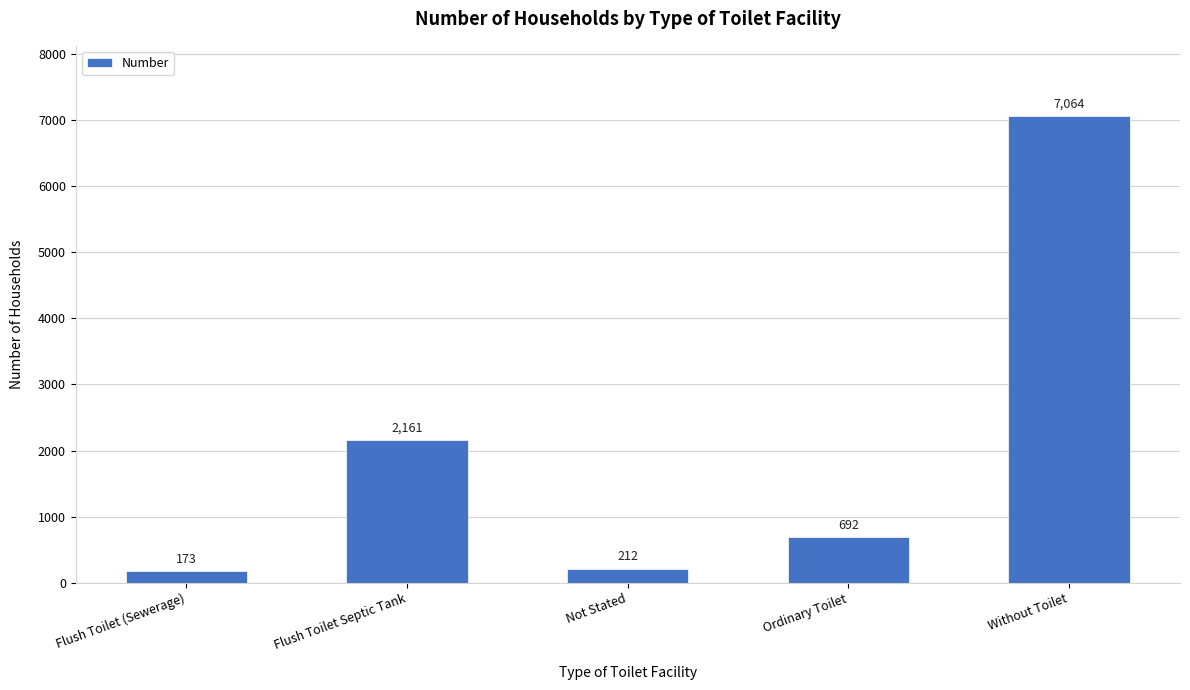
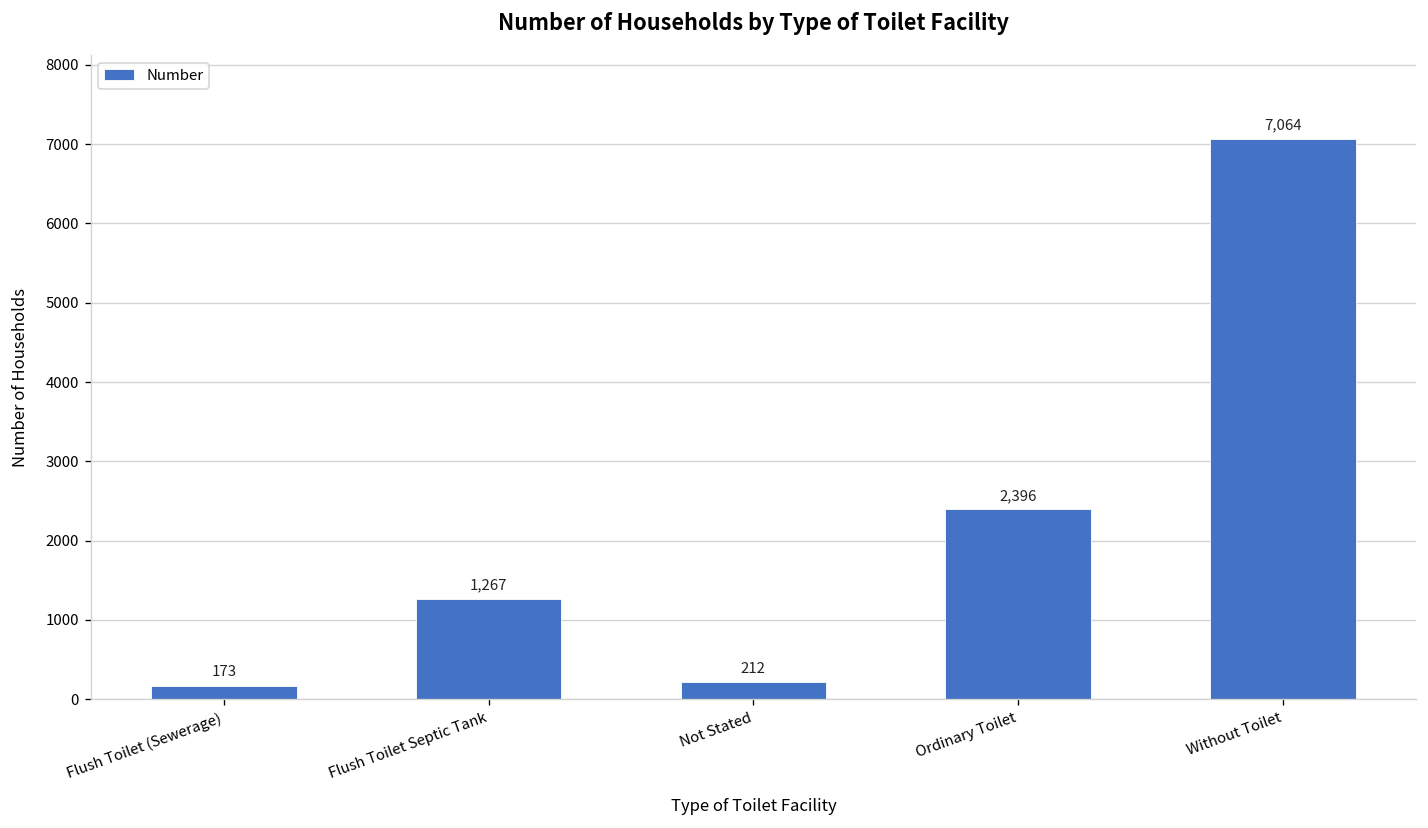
  {
    "Flush Toilet (Sewerage)": "173",
-   "Flush Toilet Septic Tank": "2,161",
+   "Flush Toilet Septic Tank": "1,267",
    "Not Stated": "212",
-   "Ordinary Toilet": "692",
+   "Ordinary Toilet": "2,396",
    "Without Toilet": "7,064"
  }
